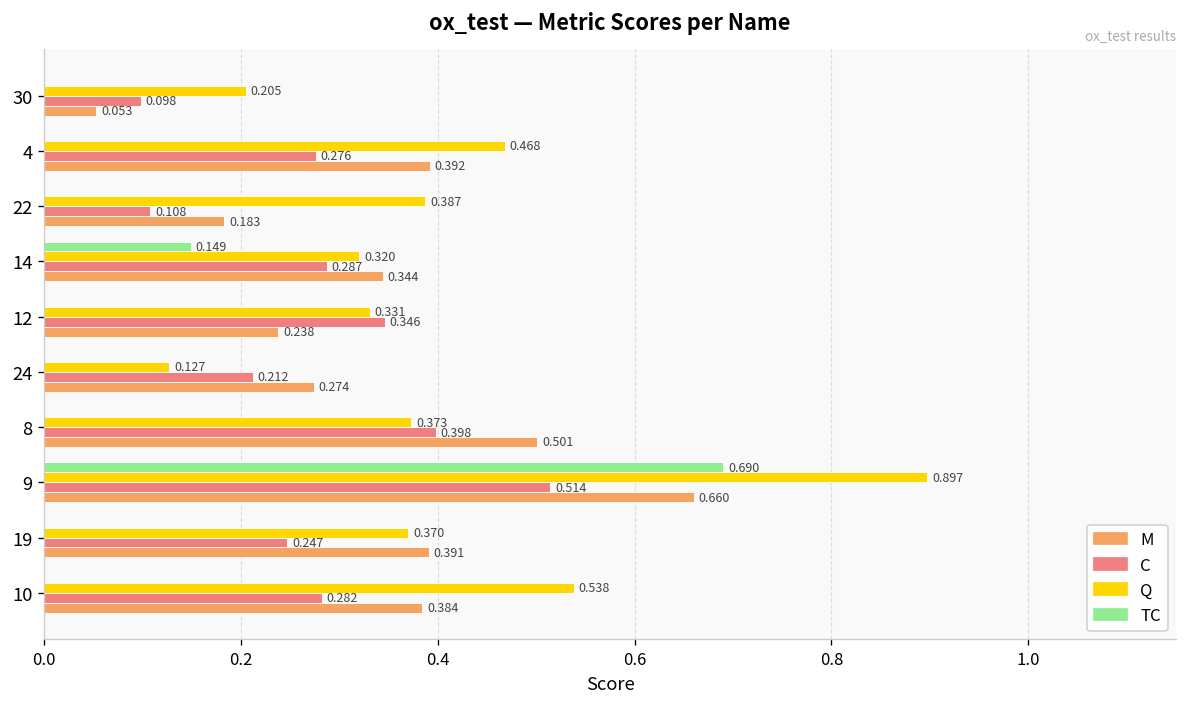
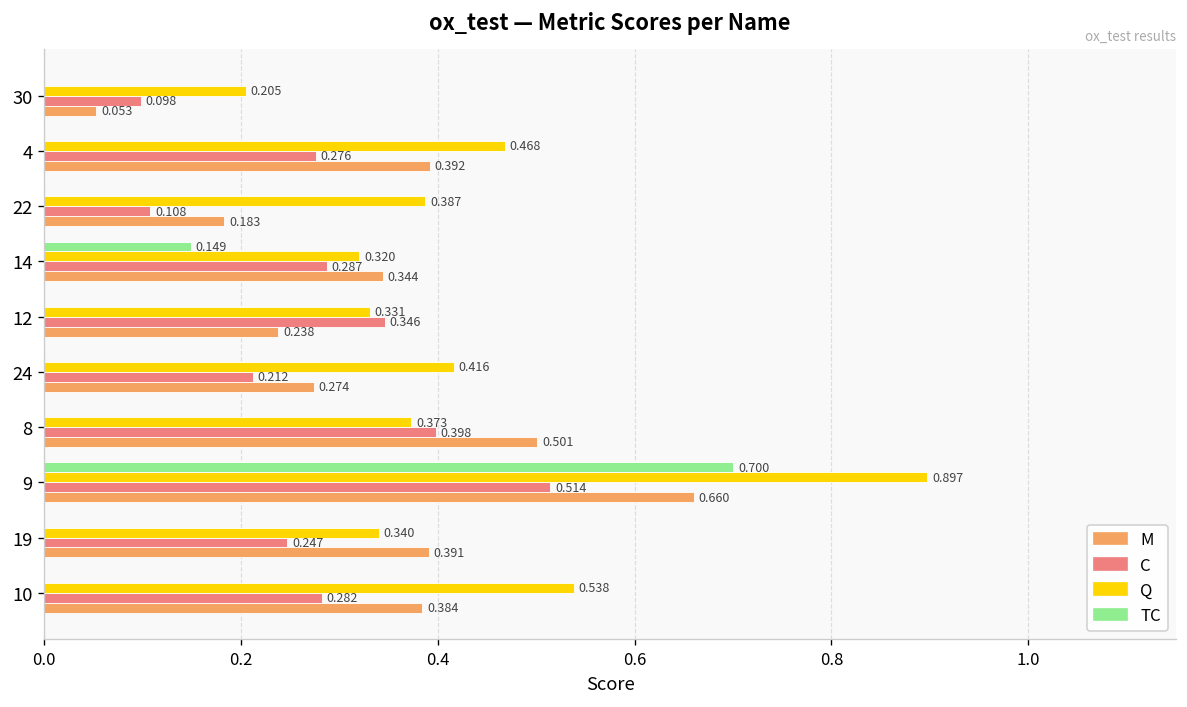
  {
    "Q": {
      "30": 0.205,
      "4": 0.468,
      "22": 0.387,
      "14": 0.320,
      "12": 0.331,
-     "24": 0.127,
+     "24": 0.416,
      "8": 0.373,
      "9": 0.897,
-     "19": 0.370,
+     "19": 0.340,
      "10": 0.538
    },
    "TC": {
      "14": 0.149,
-     "9": 0.690
+     "9": 0.700
    }
  }
